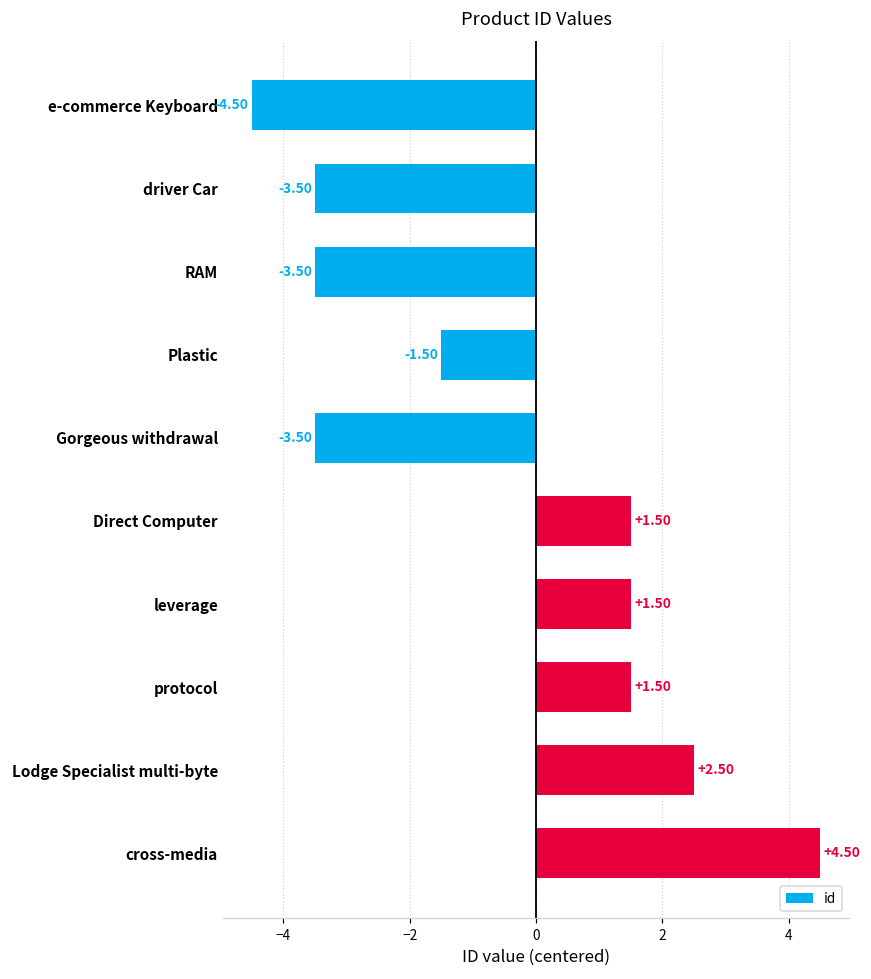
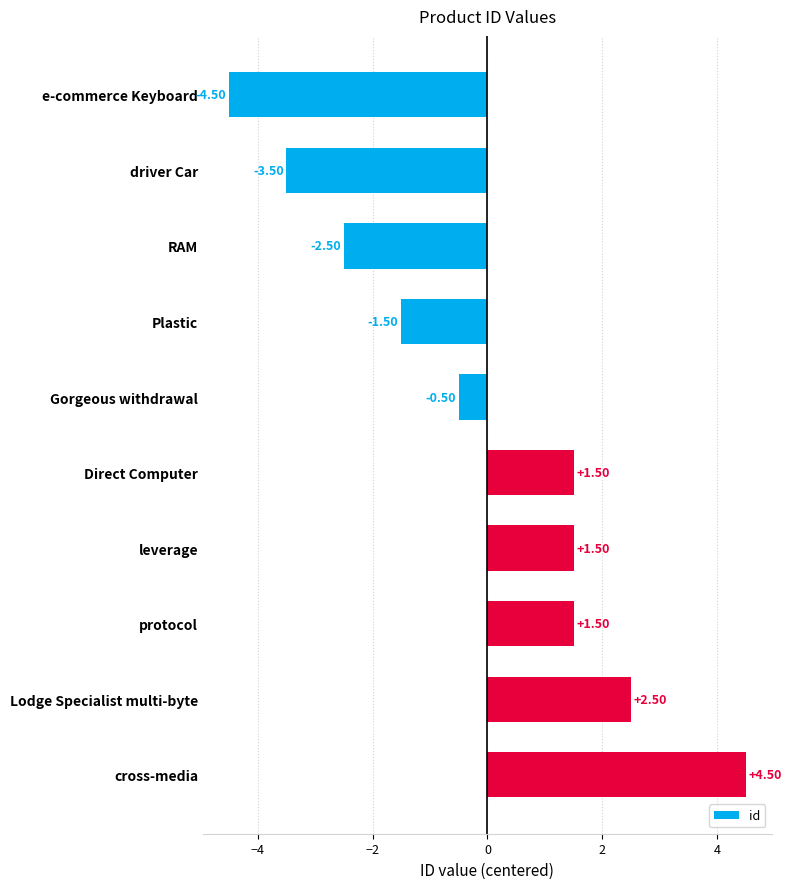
  {
    "e-commerce Keyboard": "-4.50",
    "driver Car": "-3.50",
-   "RAM": "-3.50",
+   "RAM": "-2.50",
    "Plastic": "-1.50",
-   "Gorgeous withdrawal": "-3.50",
+   "Gorgeous withdrawal": "-0.50",
    "Direct Computer": "+1.50",
    "leverage": "+1.50",
    "protocol": "+1.50",
    "Lodge Specialist multi-byte": "+2.50",
    "cross-media": "+4.50"
  }
